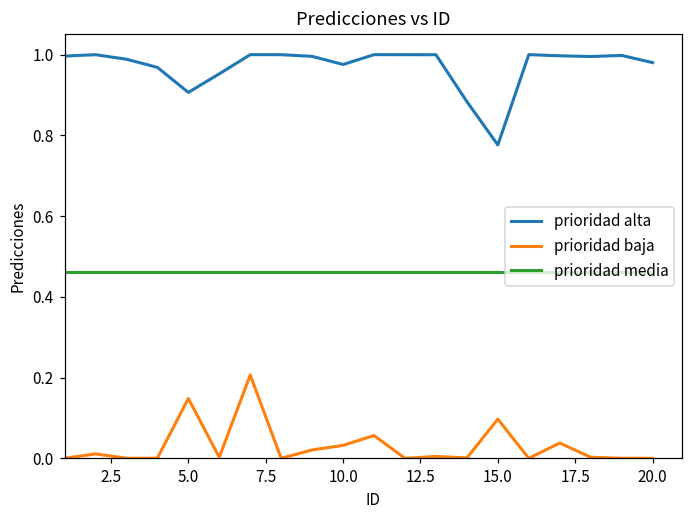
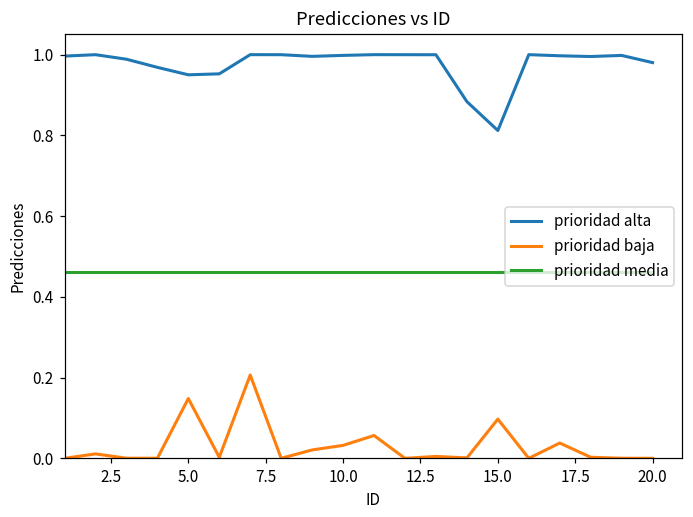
  {
    "prioridad alta": {
-     "5.0": 0.91,
-     "10.0": 0.98,
-     "15.0": 0.78,
+     "5.0": 0.95,
+     "10.0": 1.00,
+     "15.0": 0.81,
      "20.0": 0.98
    },
    "prioridad baja": {
      "5.0": 0.15,
      "10.0": 0.03,
      "15.0": 0.10,
      "20.0": 0.00
    },
    "prioridad media": {
      "5.0": 0.46,
      "10.0": 0.46,
      "15.0": 0.46
    }
  }
